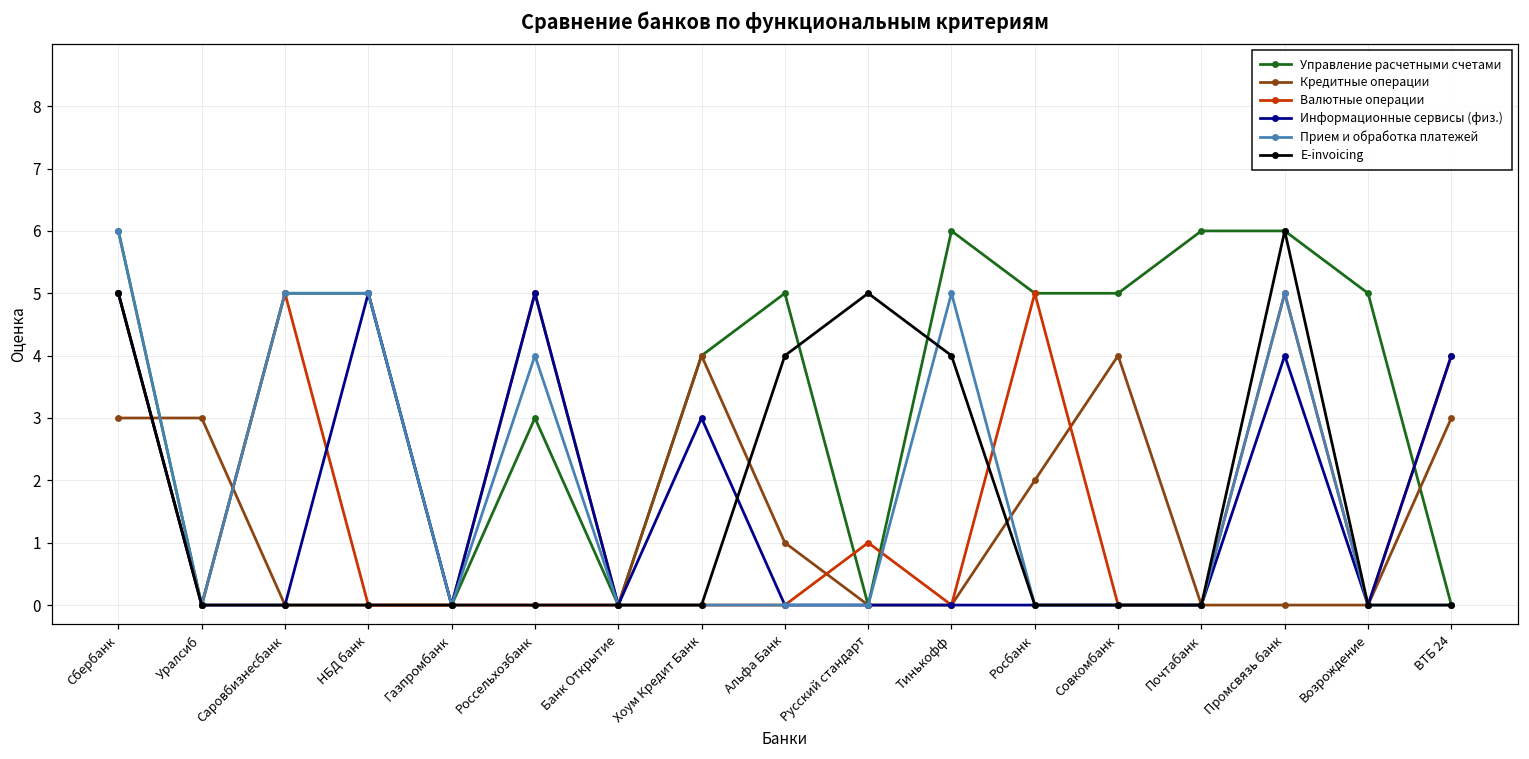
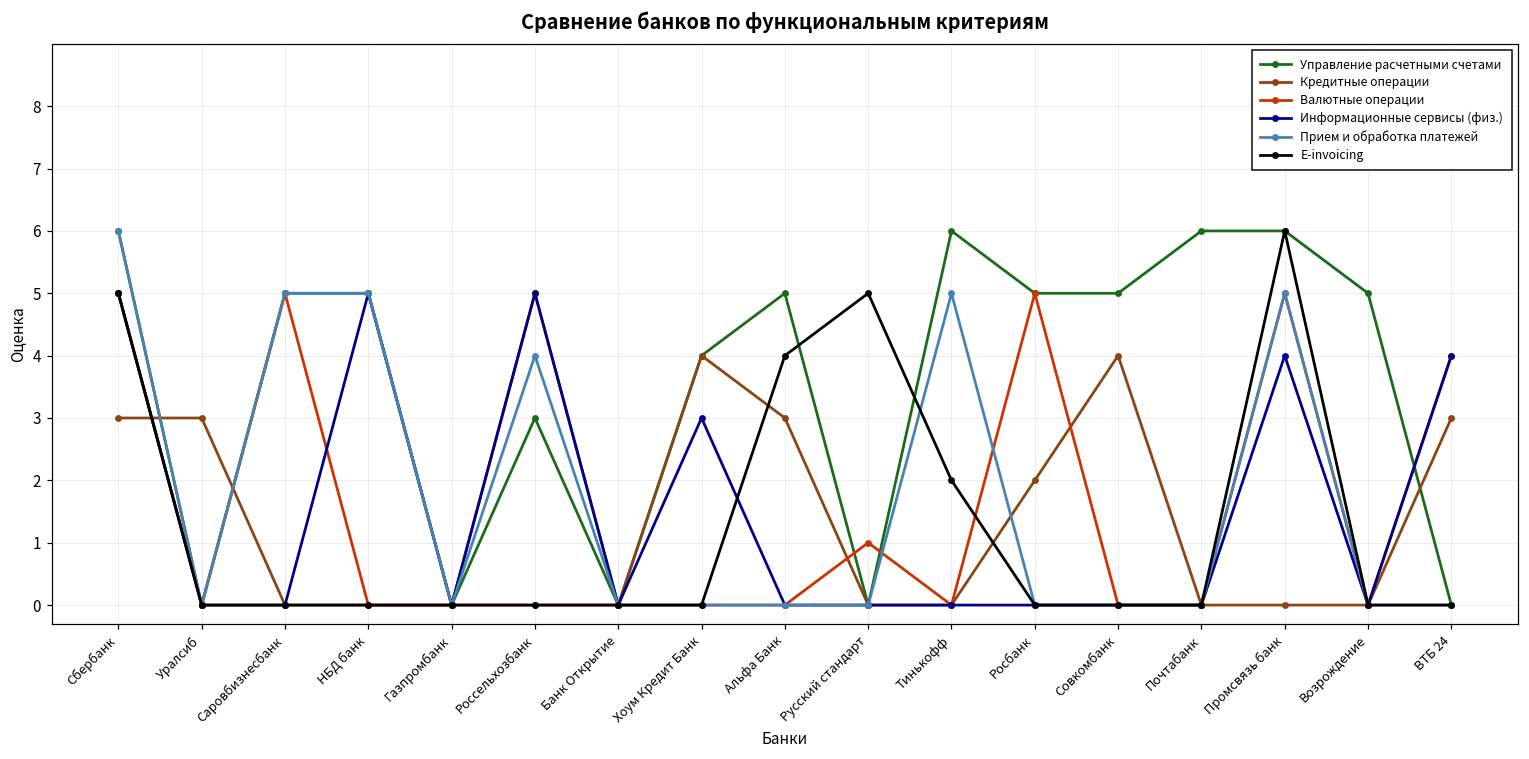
  {
    "Управление расчетными счетами": {
      "Россельхозбанк": 3,
      "Альфа Банк": 5,
      "Тинькофф": 6,
      "Совкомбанк": 5,
      "Почтабанк": 6,
      "Возрождение": 5
    },
    "Кредитные операции": {
      "Сбербанк": 3,
      "Уралсиб": 3,
-     "Альфа Банк": 1,
+     "Альфа Банк": 3,
      "Росбанк": 2,
      "Совкомбанк": 4,
      "Промсвязь банк": 0,
      "ВТБ 24": 3
    },
    "Валютные операции": {
      "Русский стандарт": 1
    },
    "Информационные сервисы (физ.)": {
      "Хоум Кредит Банк": 3,
      "Промсвязь банк": 4
    },
    "Прием и обработка платежей": {
      "Россельхозбанк": 4,
      "Тинькофф": 5
    },
    "E-invoicing": {
      "Альфа Банк": 4,
      "Русский стандарт": 5,
-     "Тинькофф": 4
+     "Тинькофф": 2
    }
  }
